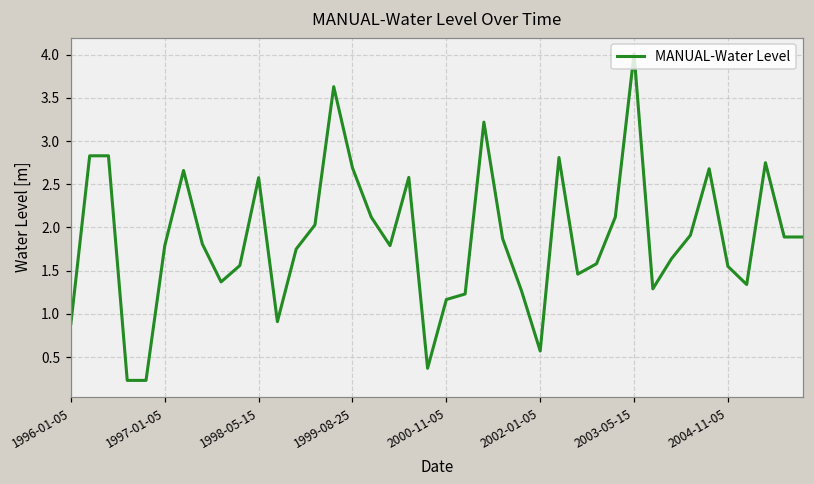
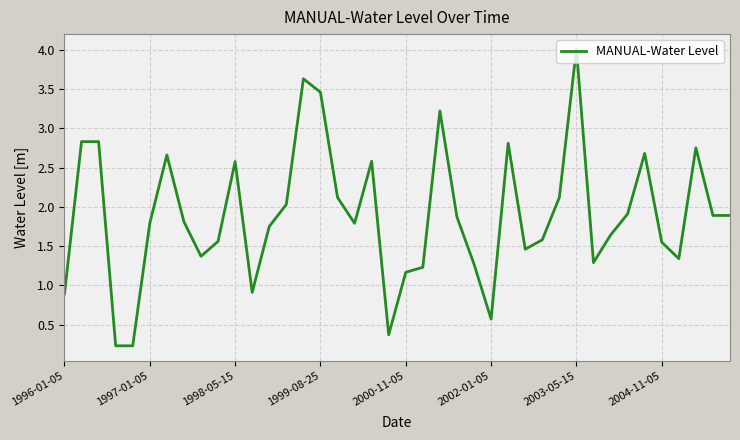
  {
    "1996-01-05": 0.9,
    "1997-01-05": 1.8,
    "1998-05-15": 2.6,
-   "1999-08-25": 2.7,
+   "1999-08-25": 3.5,
    "2000-11-05": 1.2,
    "2002-01-05": 0.6,
    "2004-11-05": 1.5
  }
